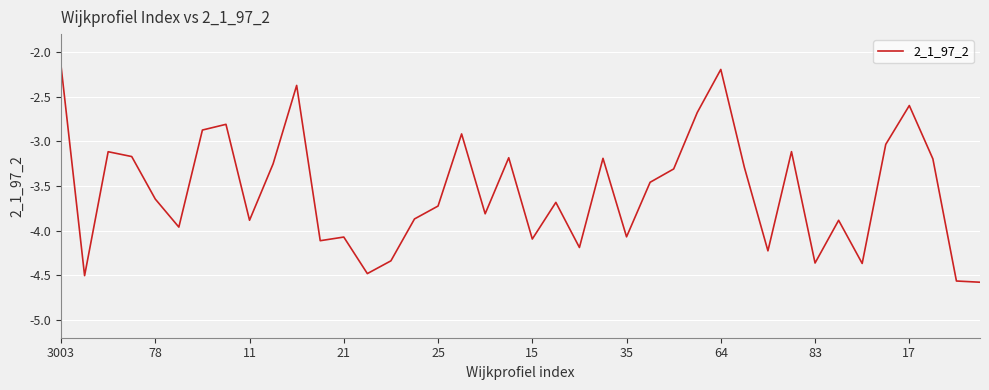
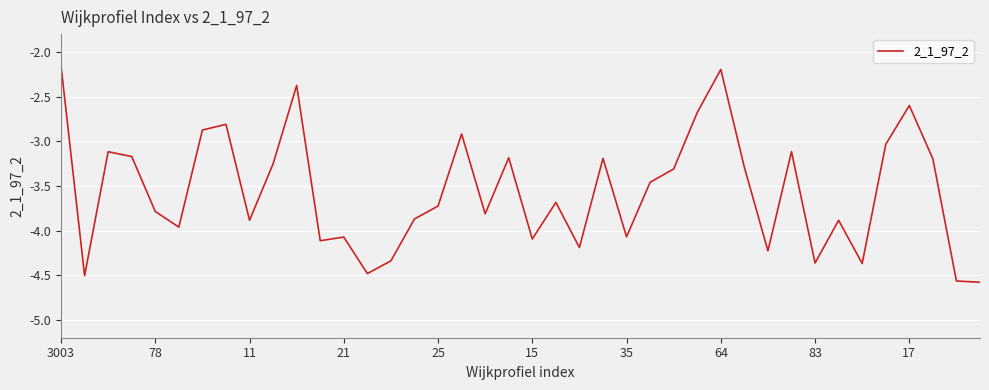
  {
    "3003": -2.2,
-   "78": -3.6,
+   "78": -3.8,
    "64": -2.2,
    "83": -4.4
  }
